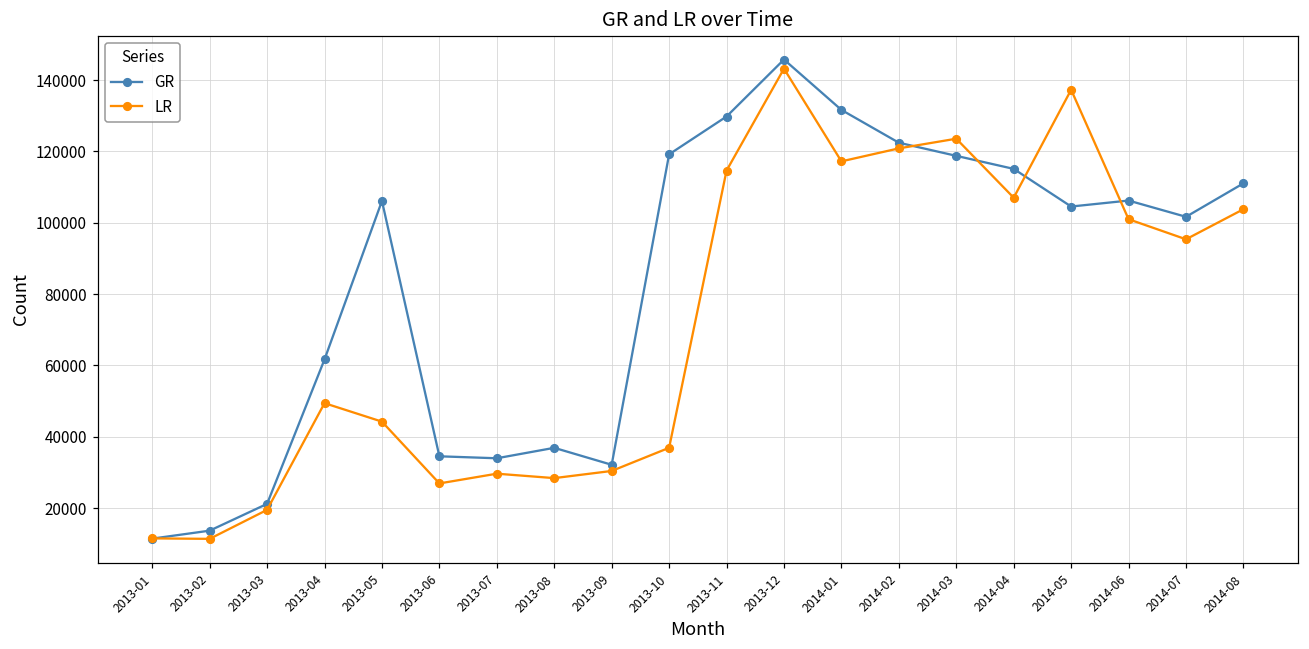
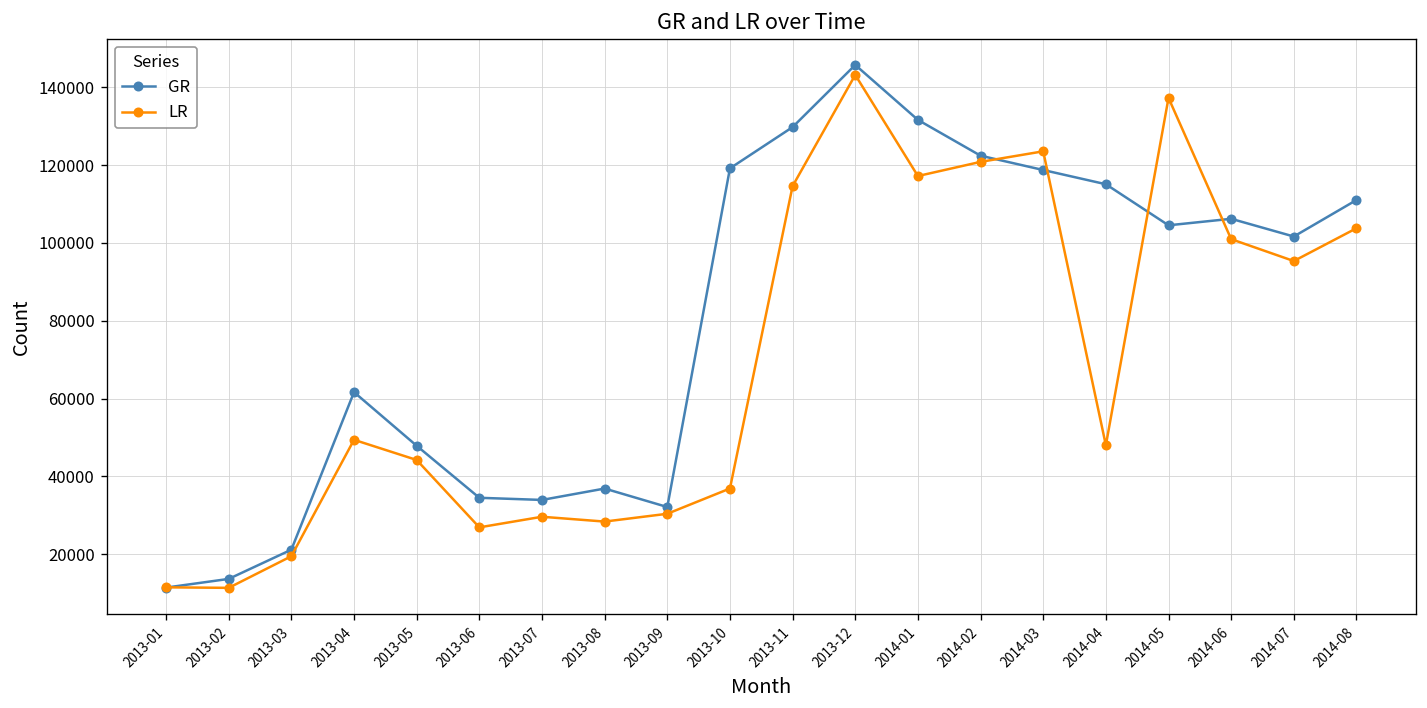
  {
    "GR": {
      "2013-02": 14000,
      "2013-03": 21000,
      "2013-04": 62000,
-     "2013-05": 106000,
+     "2013-05": 48000,
      "2013-06": 35000,
      "2013-07": 34000,
      "2013-08": 37000,
      "2013-09": 32000,
      "2013-10": 119000,
      "2013-11": 130000,
      "2013-12": 146000,
      "2014-01": 132000,
      "2014-02": 122000,
      "2014-03": 119000,
      "2014-04": 115000,
      "2014-05": 105000,
      "2014-06": 106000,
      "2014-07": 102000,
      "2014-08": 111000
    },
    "LR": {
      "2013-02": 11000,
      "2013-03": 20000,
      "2013-04": 49000,
      "2013-05": 44000,
      "2013-06": 27000,
      "2013-07": 30000,
      "2013-08": 28000,
      "2013-09": 30000,
      "2013-10": 37000,
      "2013-11": 115000,
      "2013-12": 143000,
      "2014-01": 117000,
      "2014-02": 121000,
      "2014-03": 124000,
-     "2014-04": 107000,
+     "2014-04": 48000,
      "2014-05": 137000,
      "2014-06": 101000,
      "2014-07": 95000,
      "2014-08": 104000
    }
  }
